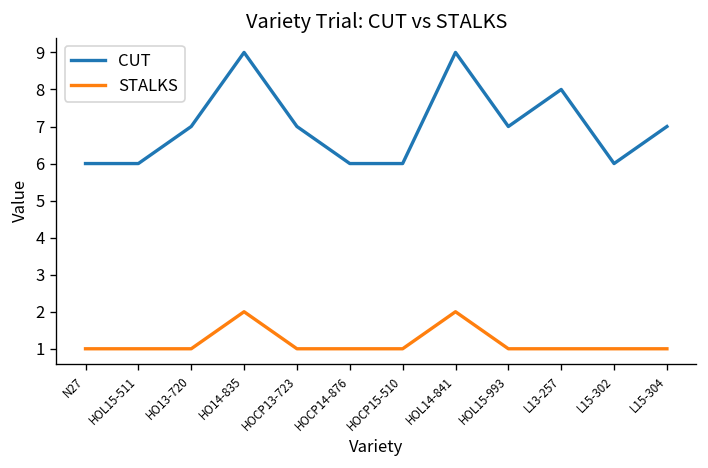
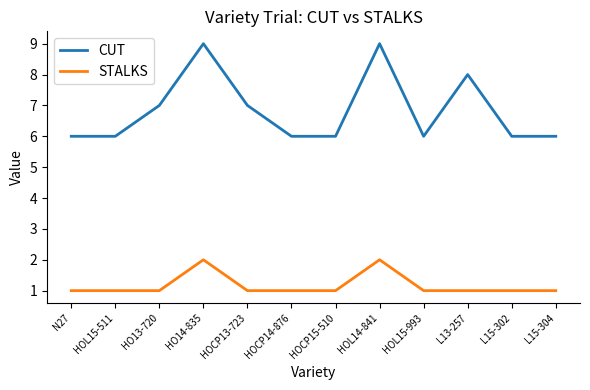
  {
    "CUT": {
      "N27": 6,
      "HOL15-511": 6,
      "HO13-720": 7,
      "HO14-835": 9,
      "HOCP13-723": 7,
      "HOCP14-876": 6,
      "HOCP15-510": 6,
      "HOL14-841": 9,
-     "HOL15-993": 7,
+     "HOL15-993": 6,
      "L13-257": 8,
      "L15-302": 6,
-     "L15-304": 7
+     "L15-304": 6
    },
    "STALKS": {
      "N27": 1,
      "HOL15-511": 1,
      "HO13-720": 1,
      "HO14-835": 2,
      "HOCP13-723": 1,
      "HOCP14-876": 1,
      "HOCP15-510": 1,
      "HOL14-841": 2,
      "HOL15-993": 1,
      "L13-257": 1,
      "L15-302": 1,
      "L15-304": 1
    }
  }
